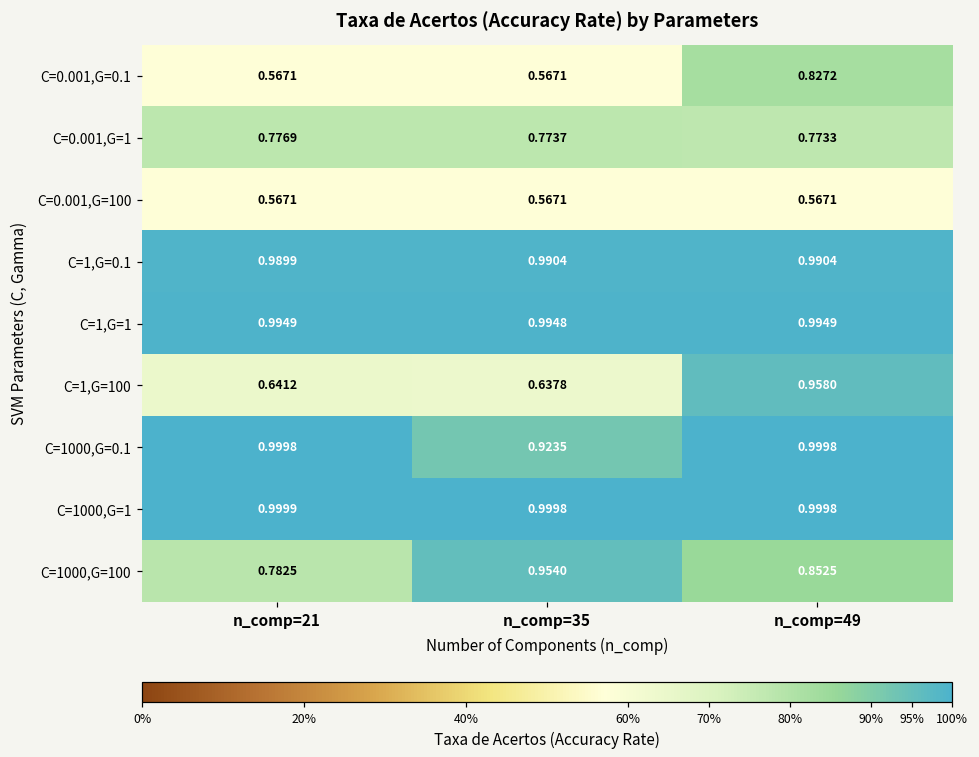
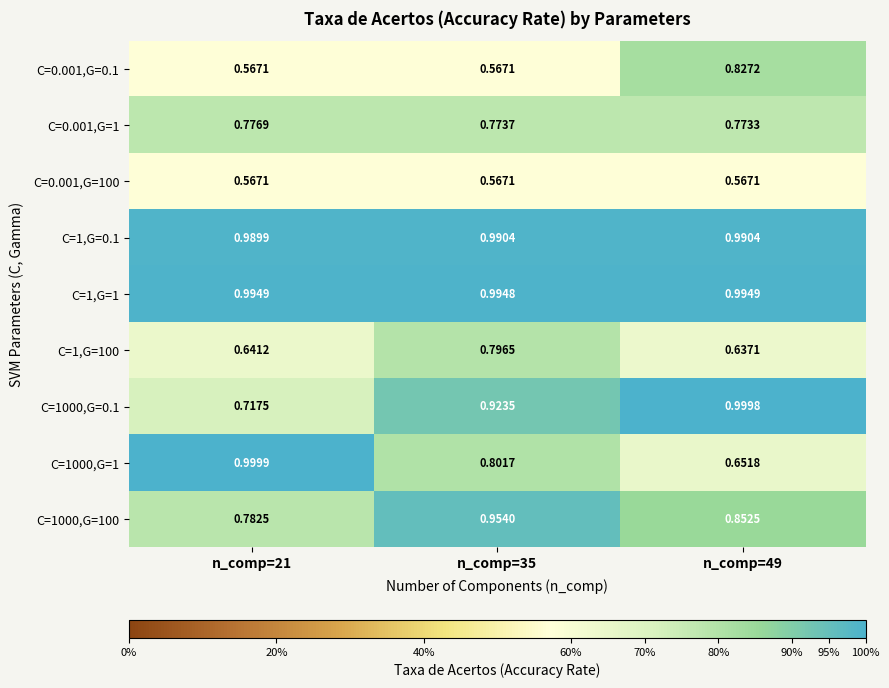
  {
    "C=0.001,G=0.1": {
      "n_comp=21": 0.5671,
      "n_comp=35": 0.5671,
      "n_comp=49": 0.8272
    },
    "C=0.001,G=1": {
      "n_comp=21": 0.7769,
      "n_comp=35": 0.7737,
      "n_comp=49": 0.7733
    },
    "C=0.001,G=100": {
      "n_comp=21": 0.5671,
      "n_comp=35": 0.5671,
      "n_comp=49": 0.5671
    },
    "C=1,G=0.1": {
      "n_comp=21": 0.9899,
      "n_comp=35": 0.9904,
      "n_comp=49": 0.9904
    },
    "C=1,G=1": {
      "n_comp=21": 0.9949,
      "n_comp=35": 0.9948,
      "n_comp=49": 0.9949
    },
    "C=1,G=100": {
      "n_comp=21": 0.6412,
-     "n_comp=35": 0.6378,
-     "n_comp=49": 0.9580
+     "n_comp=35": 0.7965,
+     "n_comp=49": 0.6371
    },
    "C=1000,G=0.1": {
-     "n_comp=21": 0.9998,
+     "n_comp=21": 0.7175,
      "n_comp=35": 0.9235,
      "n_comp=49": 0.9998
    },
    "C=1000,G=1": {
      "n_comp=21": 0.9999,
-     "n_comp=35": 0.9998,
-     "n_comp=49": 0.9998
+     "n_comp=35": 0.8017,
+     "n_comp=49": 0.6518
    },
    "C=1000,G=100": {
      "n_comp=21": 0.7825,
      "n_comp=35": 0.9540,
      "n_comp=49": 0.8525
    }
  }
